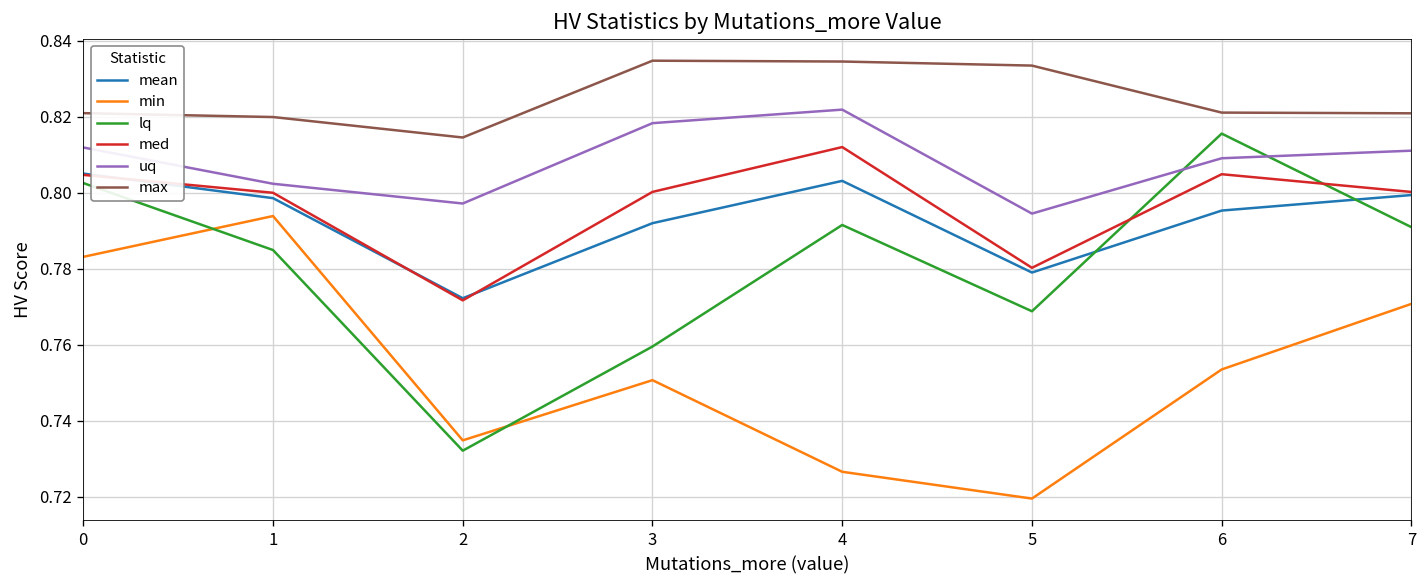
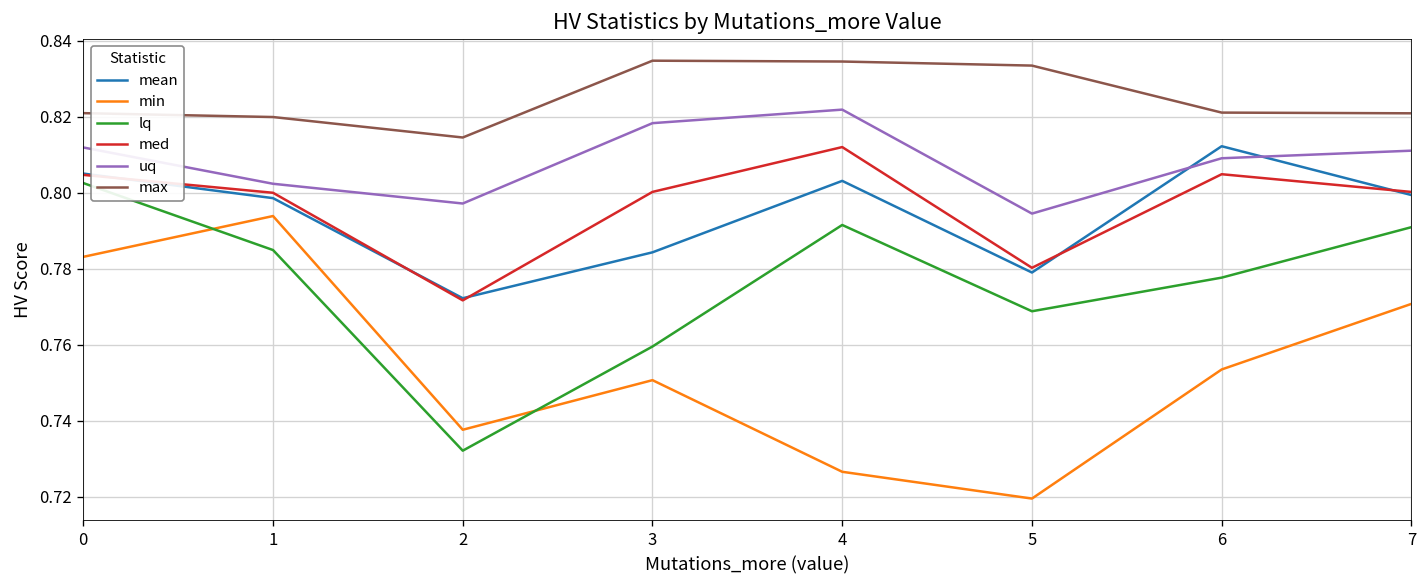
  {
    "mean": {
      "1": 0.799,
-     "3": 0.792,
+     "3": 0.784,
      "4": 0.803,
      "5": 0.779,
-     "6": 0.795
+     "6": 0.812
    },
    "min": {
      "0": 0.783,
      "1": 0.794,
-     "2": 0.735,
+     "2": 0.738,
      "3": 0.751,
      "4": 0.727,
      "5": 0.720,
      "6": 0.753,
      "7": 0.771
    },
    "lq": {
      "0": 0.803,
      "1": 0.785,
      "2": 0.732,
      "3": 0.760,
      "4": 0.792,
      "5": 0.769,
-     "6": 0.816,
+     "6": 0.778,
      "7": 0.791
    },
    "med": {
      "1": 0.800,
      "3": 0.800,
      "4": 0.812,
      "5": 0.780,
      "6": 0.805
    },
    "uq": {
      "0": 0.812,
      "1": 0.802,
      "2": 0.797,
      "3": 0.818,
      "4": 0.822,
      "5": 0.794,
      "6": 0.809,
      "7": 0.811
    },
    "max": {
      "0": 0.821,
      "1": 0.820,
      "2": 0.815,
      "3": 0.835,
      "4": 0.835,
      "5": 0.833,
      "6": 0.821,
      "7": 0.821
    }
  }
